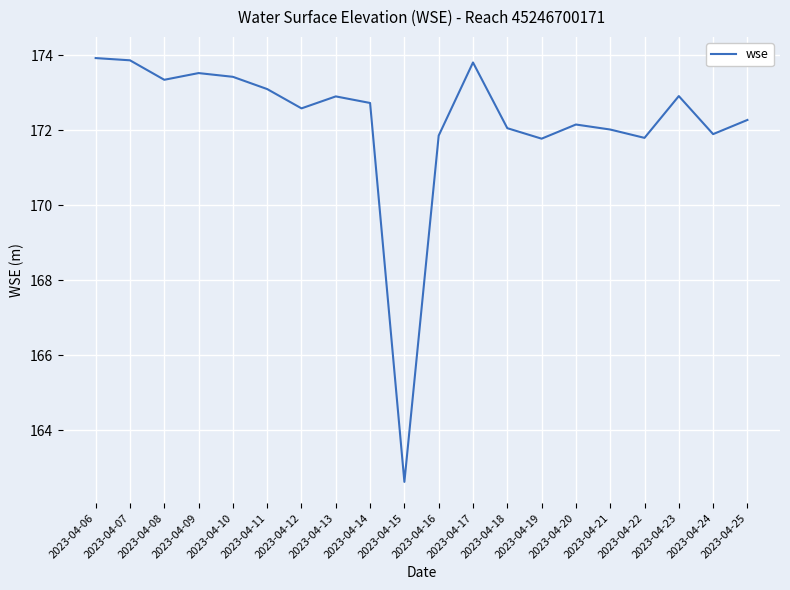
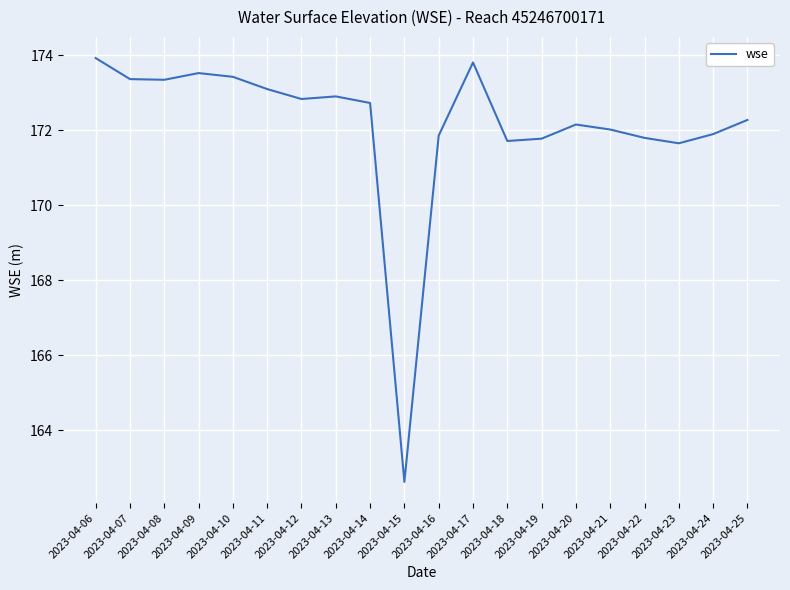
  {
    "2023-04-06": 173.9,
-   "2023-04-07": 173.9,
+   "2023-04-07": 173.4,
    "2023-04-08": 173.3,
    "2023-04-09": 173.5,
    "2023-04-10": 173.4,
    "2023-04-11": 173.1,
-   "2023-04-12": 172.6,
+   "2023-04-12": 172.8,
    "2023-04-13": 172.9,
    "2023-04-14": 172.7,
    "2023-04-15": 162.6,
    "2023-04-16": 171.9,
    "2023-04-17": 173.8,
-   "2023-04-18": 172.1,
+   "2023-04-18": 171.7,
    "2023-04-19": 171.8,
    "2023-04-20": 172.2,
    "2023-04-21": 172.0,
    "2023-04-22": 171.8,
-   "2023-04-23": 172.9,
+   "2023-04-23": 171.7,
    "2023-04-24": 171.9,
    "2023-04-25": 172.3
  }
